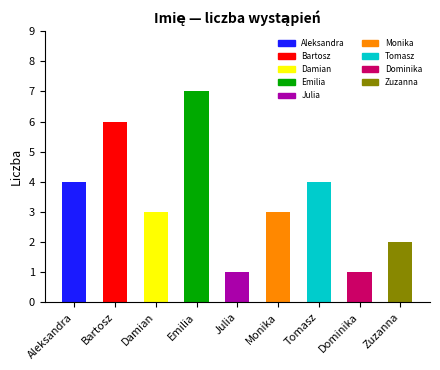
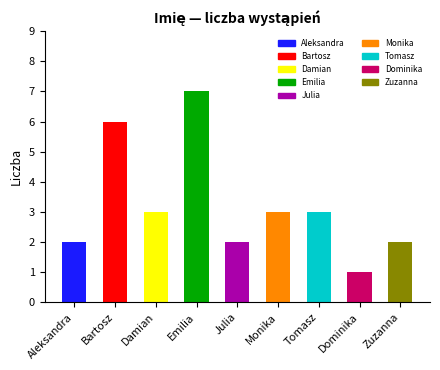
  {
-   "Aleksandra": 4,
+   "Aleksandra": 2,
    "Bartosz": 6,
    "Damian": 3,
    "Emilia": 7,
-   "Julia": 1,
+   "Julia": 2,
    "Monika": 3,
-   "Tomasz": 4,
+   "Tomasz": 3,
    "Dominika": 1,
    "Zuzanna": 2
  }
